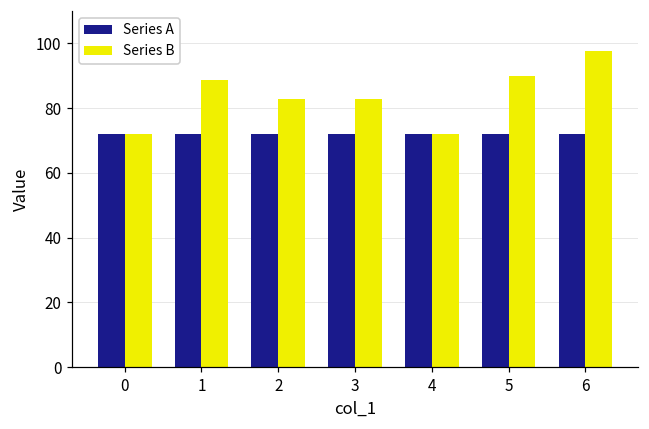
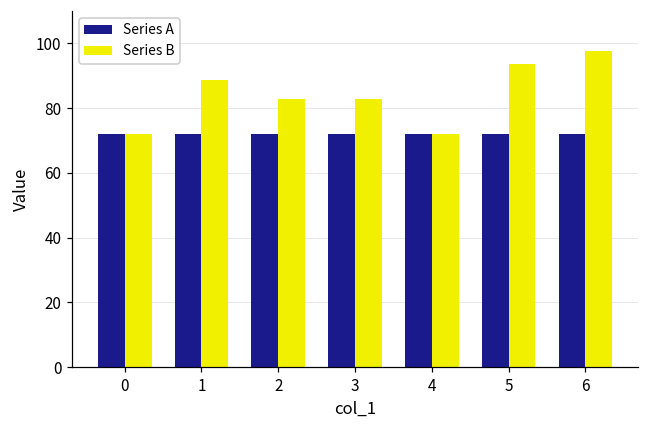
  {
    "Series A": {
      "0": 72,
      "1": 72,
      "2": 72,
      "3": 72,
      "4": 72,
      "5": 72,
      "6": 72
    },
    "Series B": {
      "0": 72,
      "1": 89,
      "2": 83,
      "3": 83,
      "4": 72,
-     "5": 90,
+     "5": 94,
      "6": 98
    }
  }
